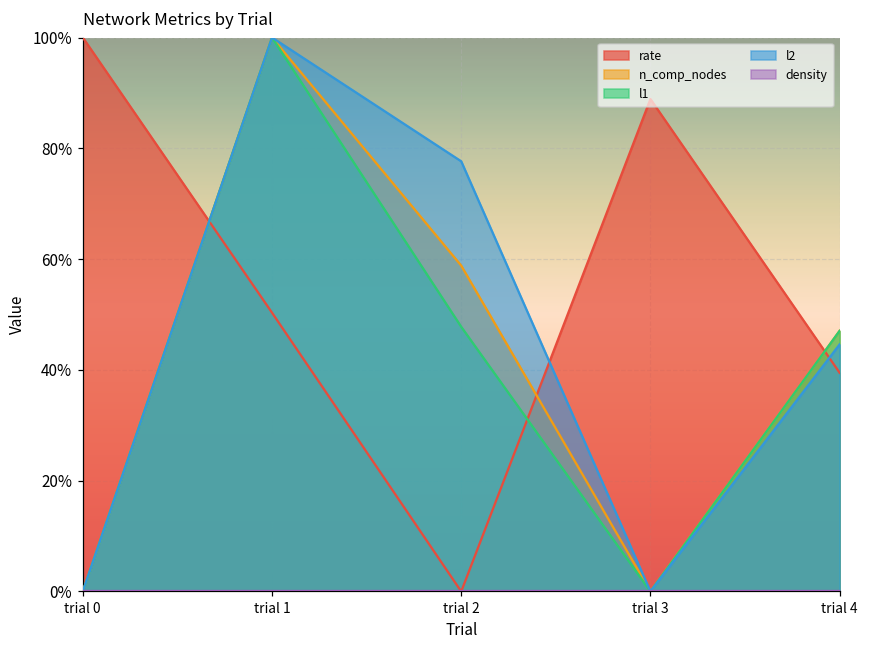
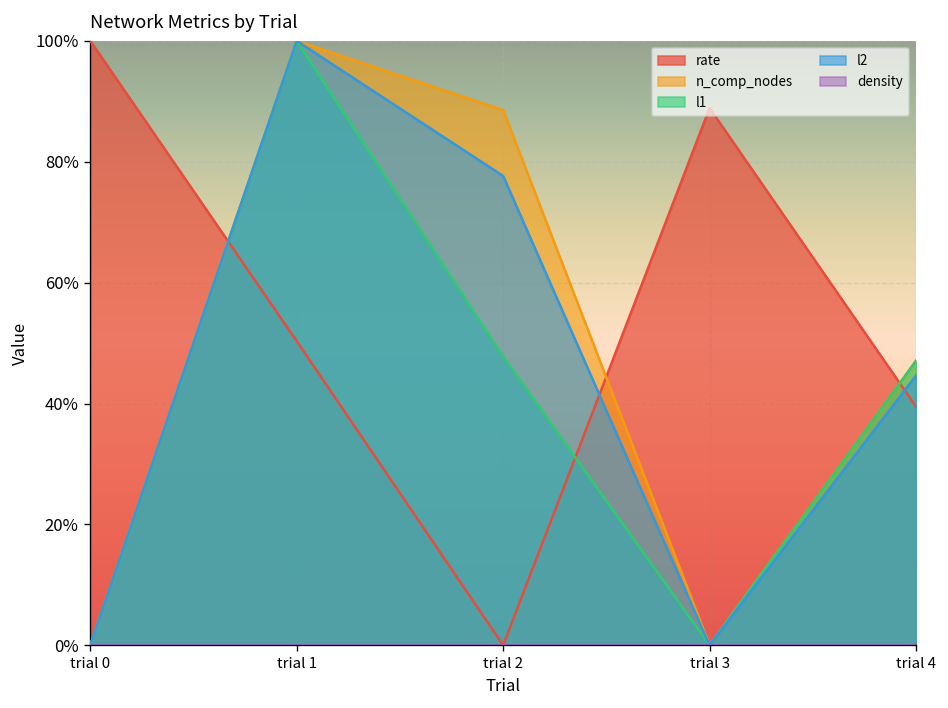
  {
    "rate": {
      "trial 0": "100%",
      "trial 1": "50%",
      "trial 4": "39%"
    },
    "n_comp_nodes": {
-     "trial 2": "59%"
+     "trial 2": "89%"
    },
    "l1": {
      "trial 2": "48%"
    },
    "l2": {
      "trial 2": "78%",
      "trial 4": "45%"
    },
    "density": {
      "trial 1": "0%",
      "trial 4": "0%"
    }
  }
